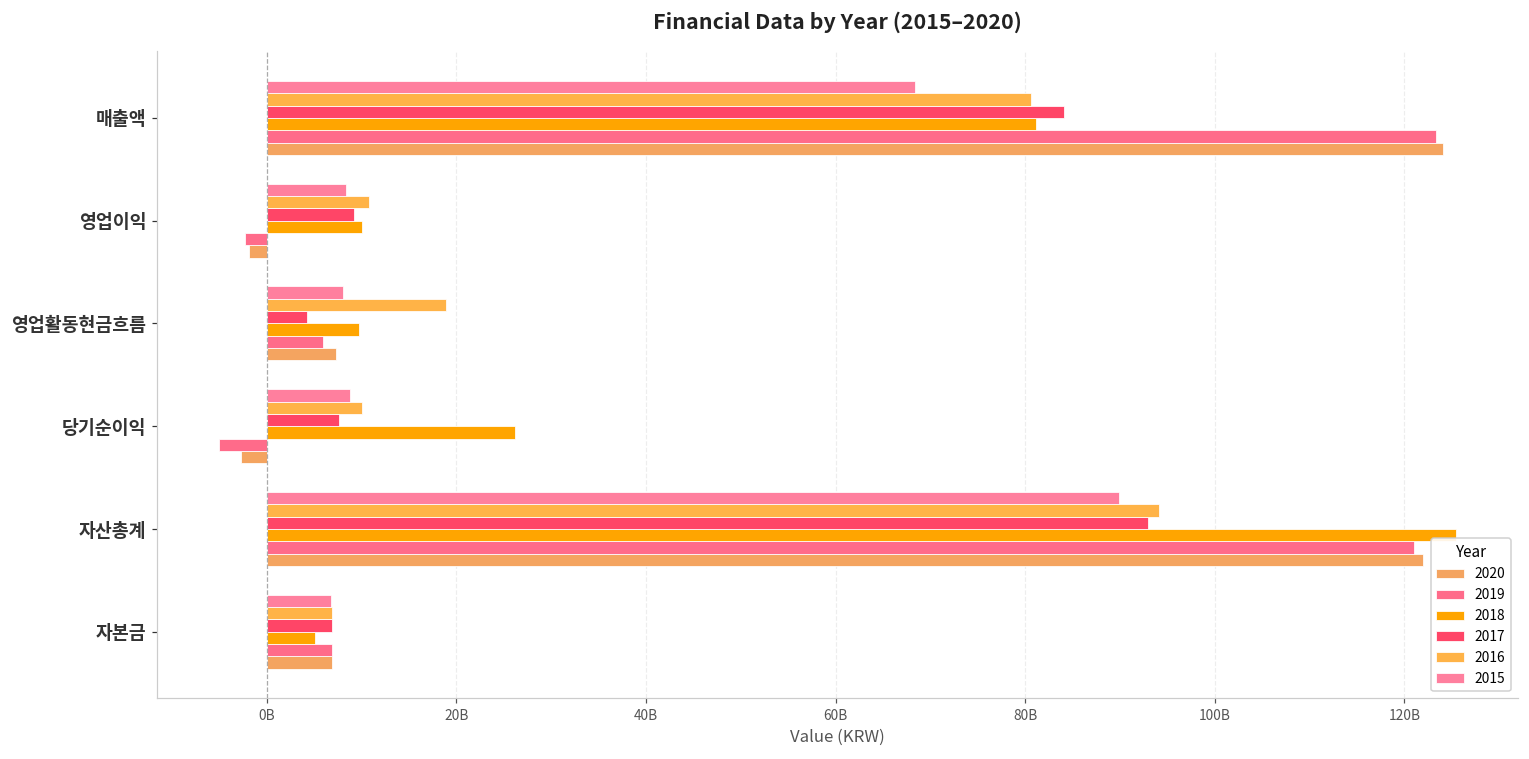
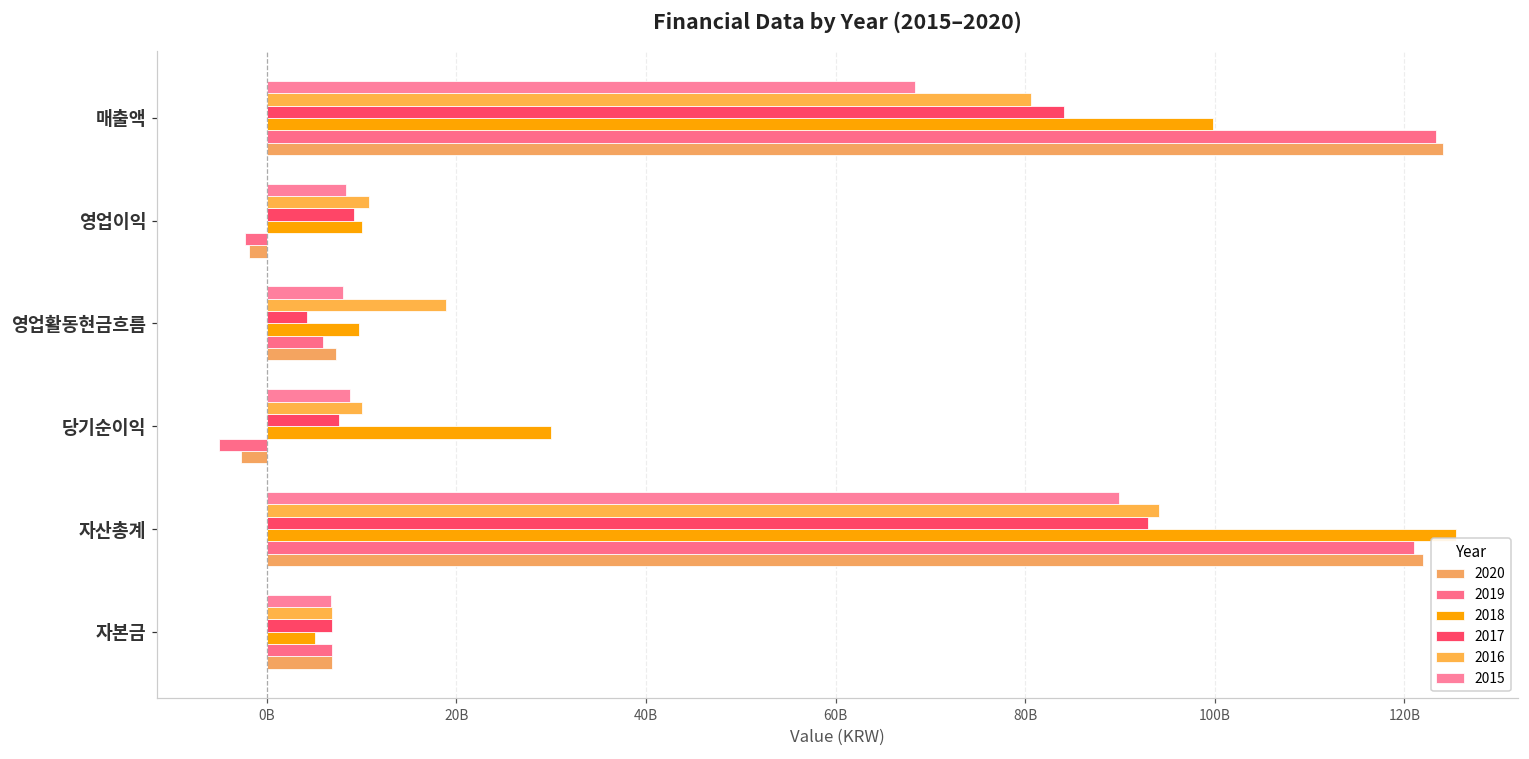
  {
    "2018": {
-     "매출액": 81000000000,
+     "매출액": 100000000000,
      "영업이익": 10000000000,
      "영업활동현금흐름": 10000000000,
-     "당기순이익": 26000000000,
+     "당기순이익": 30000000000,
      "자산총계": 125000000000,
      "자본금": 5000000000
    }
  }
